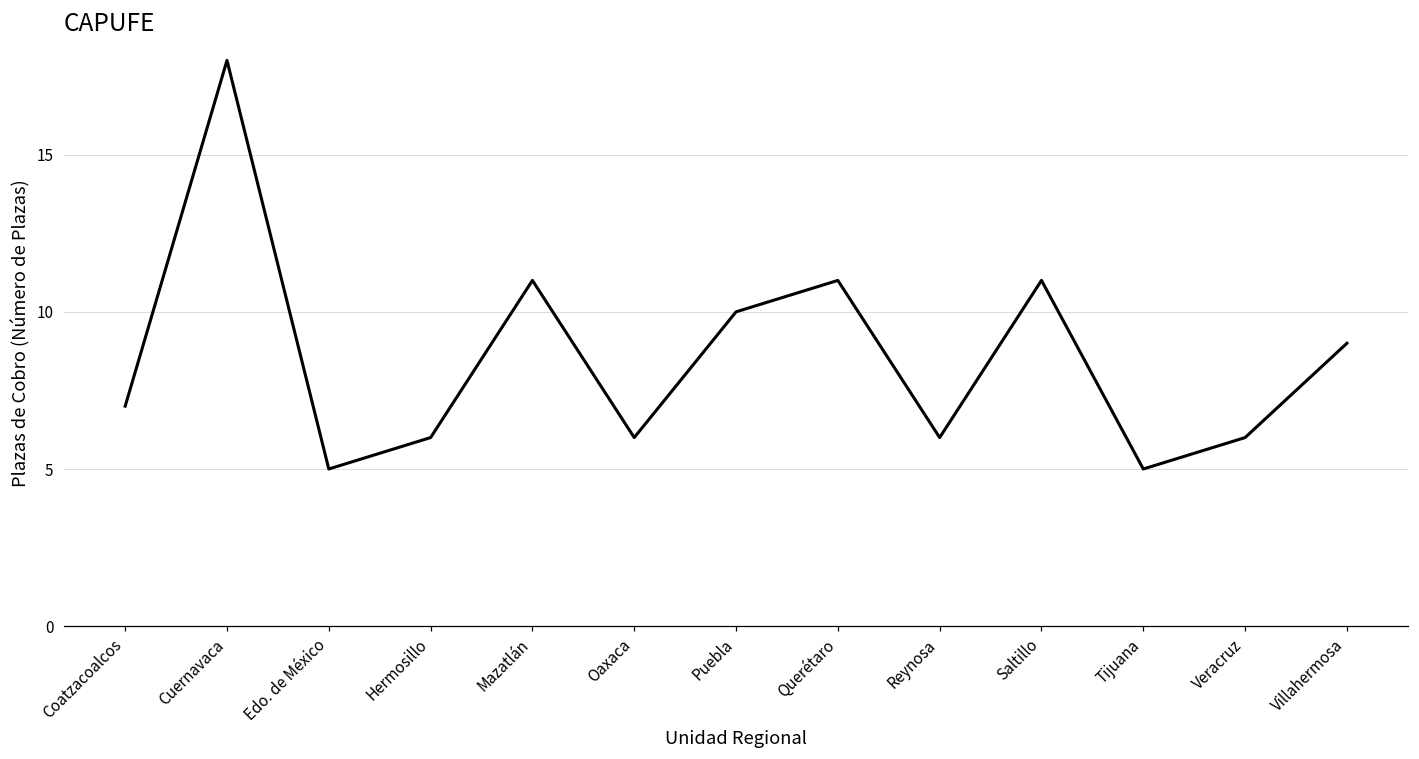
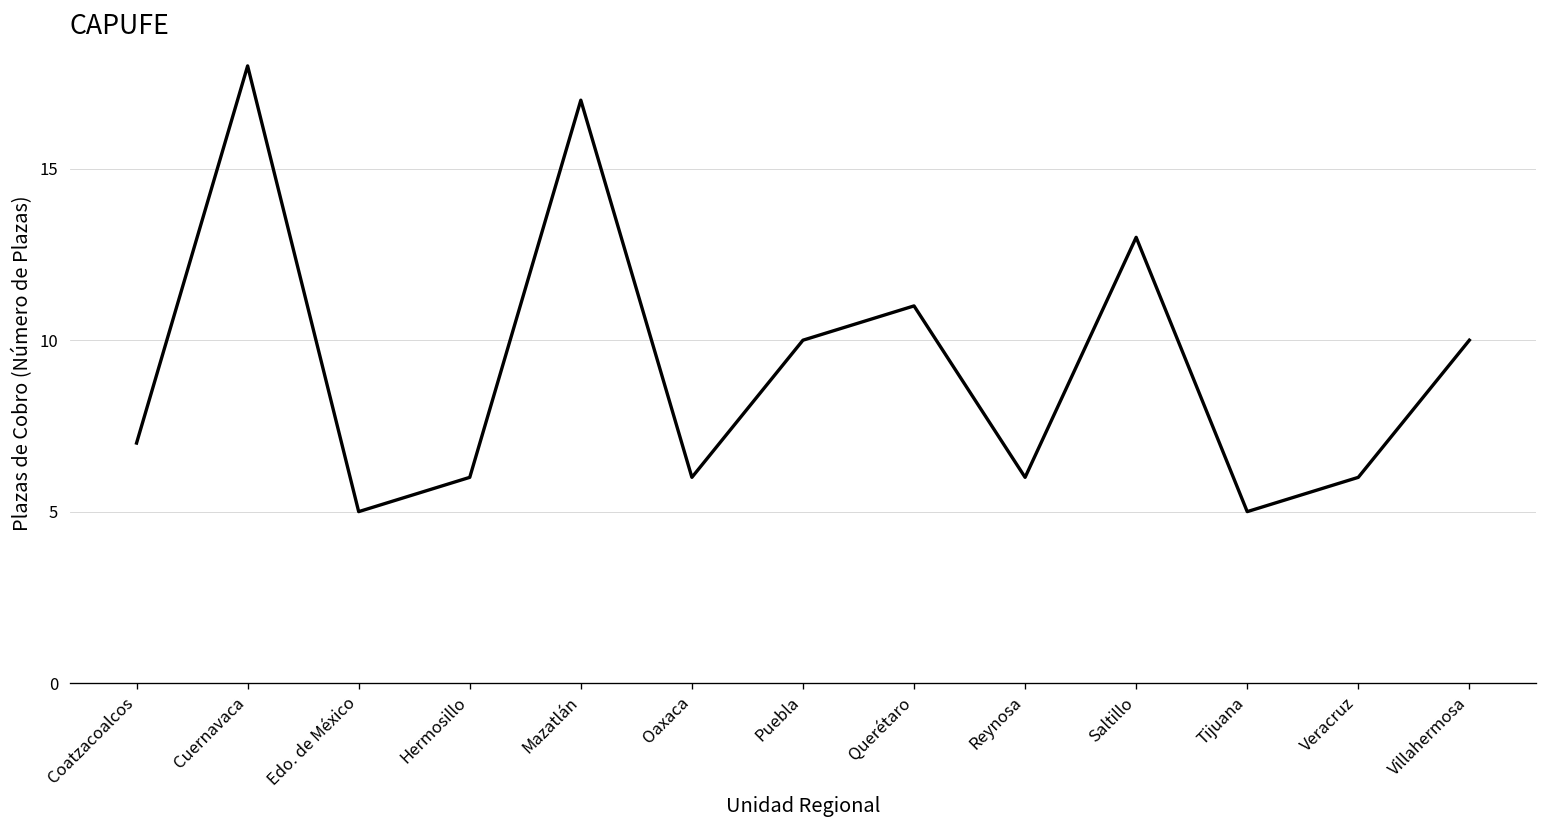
  {
    "Coatzacoalcos": 7,
    "Cuernavaca": 18,
    "Edo. de México": 5,
    "Hermosillo": 6,
-   "Mazatlán": 11,
+   "Mazatlán": 17,
    "Oaxaca": 6,
    "Puebla": 10,
    "Querétaro": 11,
    "Reynosa": 6,
-   "Saltillo": 11,
+   "Saltillo": 13,
    "Tijuana": 5,
    "Veracruz": 6,
-   "Villahermosa": 9
+   "Villahermosa": 10
  }
